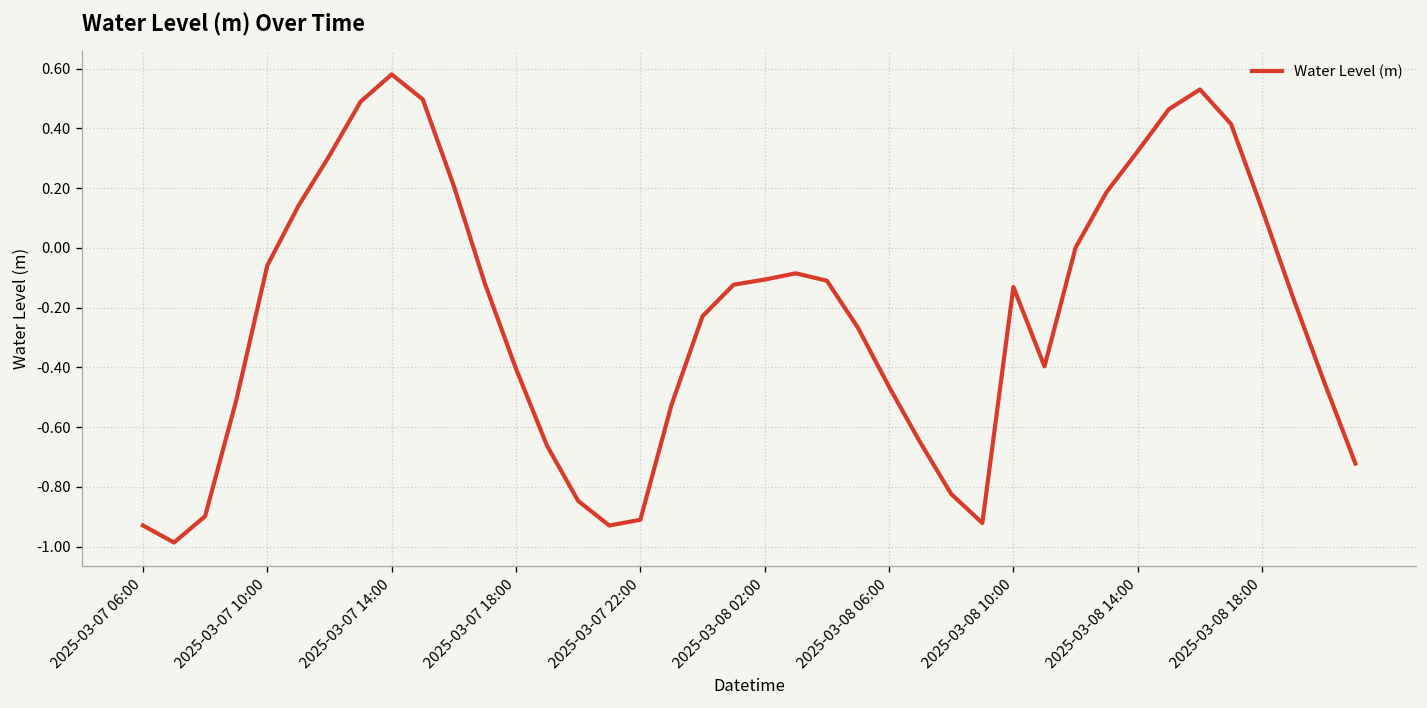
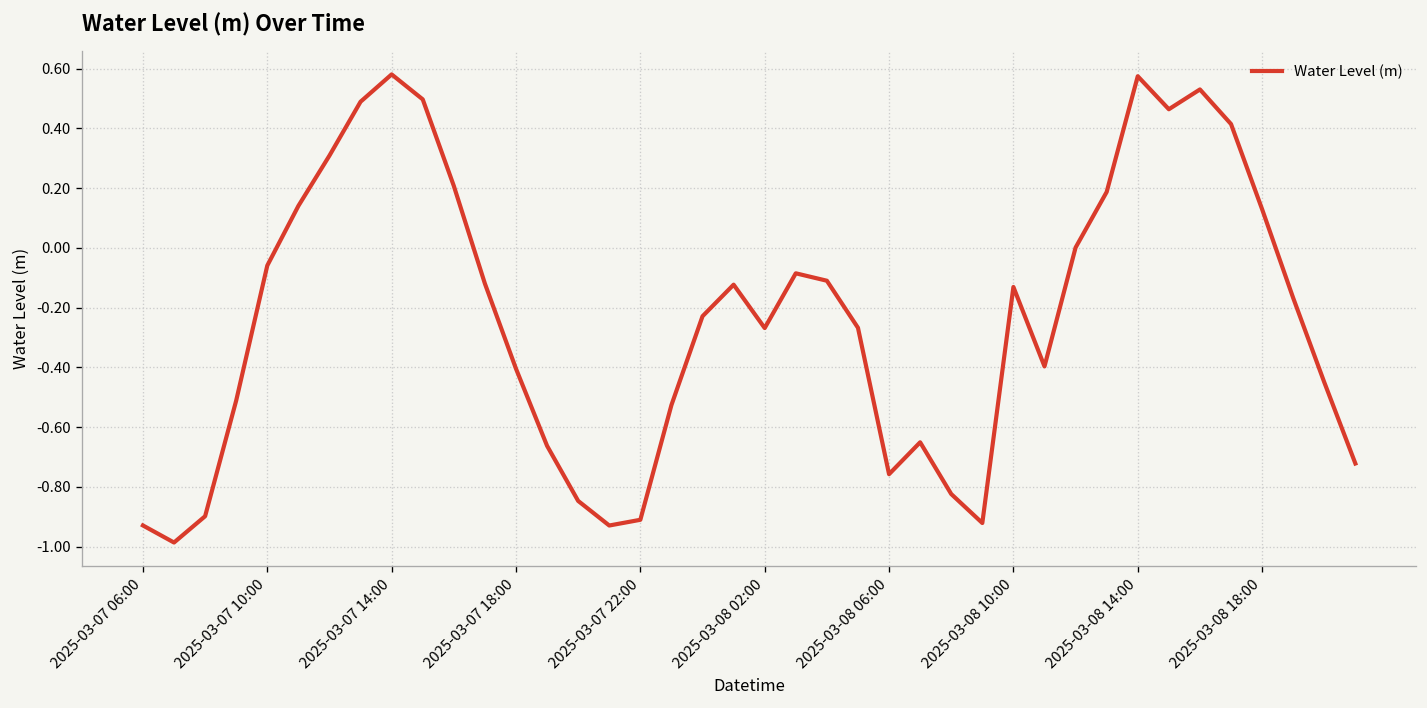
  {
    "2025-03-07 06:00": -0.93,
    "2025-03-07 10:00": -0.06,
    "2025-03-07 14:00": 0.58,
    "2025-03-07 18:00": -0.40,
    "2025-03-07 22:00": -0.91,
-   "2025-03-08 02:00": -0.11,
-   "2025-03-08 06:00": -0.47,
+   "2025-03-08 02:00": -0.27,
+   "2025-03-08 06:00": -0.76,
    "2025-03-08 10:00": -0.13,
-   "2025-03-08 14:00": 0.32,
+   "2025-03-08 14:00": 0.57,
    "2025-03-08 18:00": 0.13
  }
